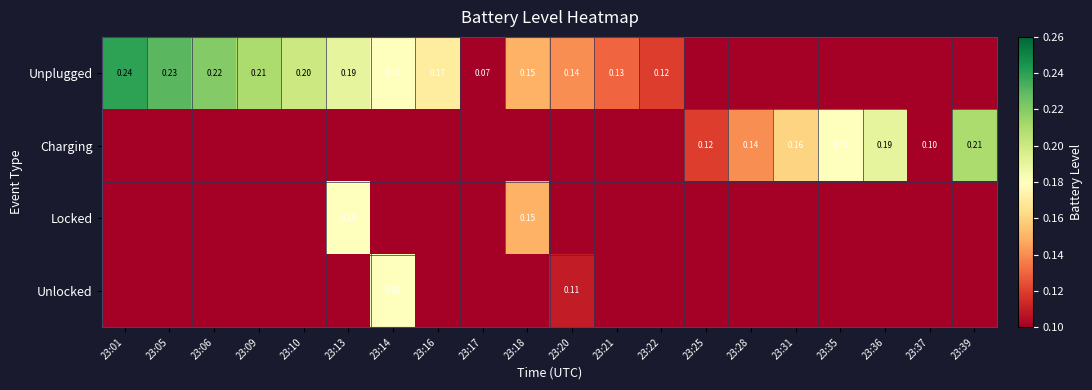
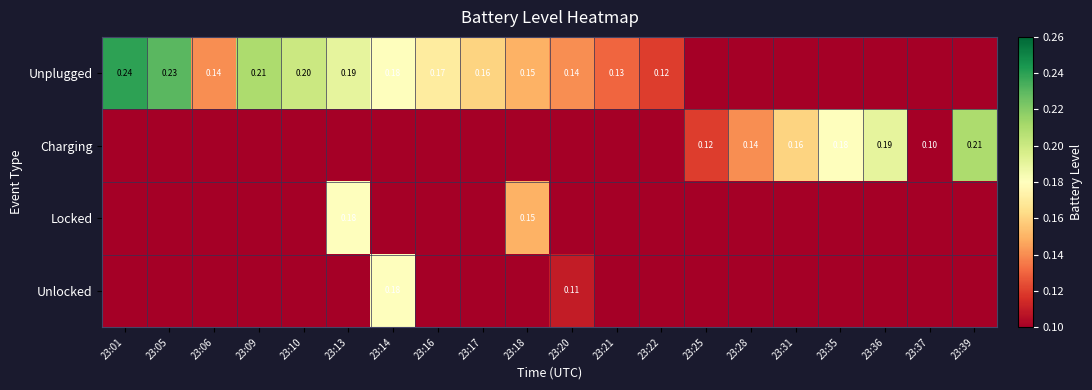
  {
    "Unplugged": {
      "23:01": 0.24,
      "23:05": 0.23,
-     "23:06": 0.22,
+     "23:06": 0.14,
      "23:09": 0.21,
      "23:10": 0.20,
      "23:13": 0.19,
      "23:14": 0.18,
      "23:16": 0.17,
-     "23:17": 0.07,
+     "23:17": 0.16,
      "23:18": 0.15,
      "23:20": 0.14,
      "23:21": 0.13,
      "23:22": 0.12
    },
    "Charging": {
      "23:25": 0.12,
      "23:28": 0.14,
      "23:31": 0.16,
      "23:35": 0.18,
      "23:36": 0.19,
      "23:37": 0.10,
      "23:39": 0.21
    },
    "Locked": {
      "23:13": 0.18,
      "23:18": 0.15
    },
    "Unlocked": {
      "23:14": 0.18,
      "23:20": 0.11
    }
  }
